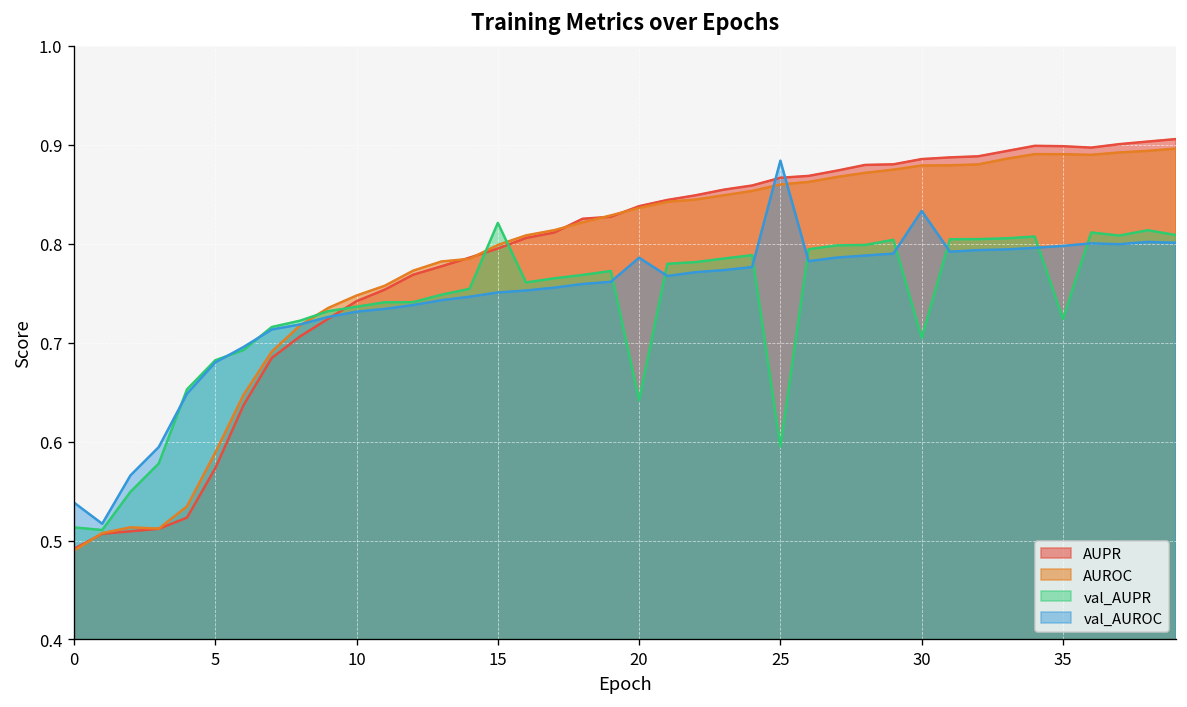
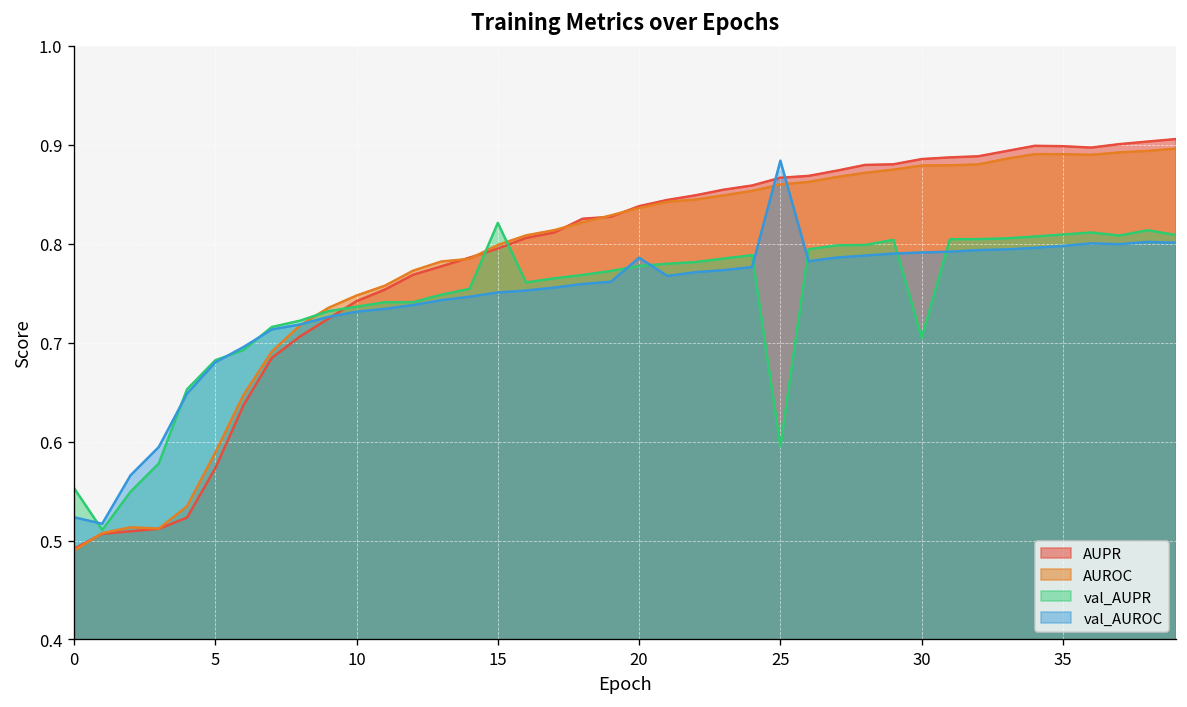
  {
    "val_AUPR": {
-     "0": 0.51,
+     "0": 0.55,
      "10": 0.74,
      "15": 0.82,
-     "20": 0.64,
+     "20": 0.78,
      "25": 0.60,
      "30": 0.70,
-     "35": 0.72
+     "35": 0.81
    },
    "val_AUROC": {
-     "0": 0.54,
+     "0": 0.52,
      "10": 0.73,
      "15": 0.75,
      "20": 0.79,
      "25": 0.88,
-     "30": 0.83,
+     "30": 0.79,
      "35": 0.80
    }
  }
